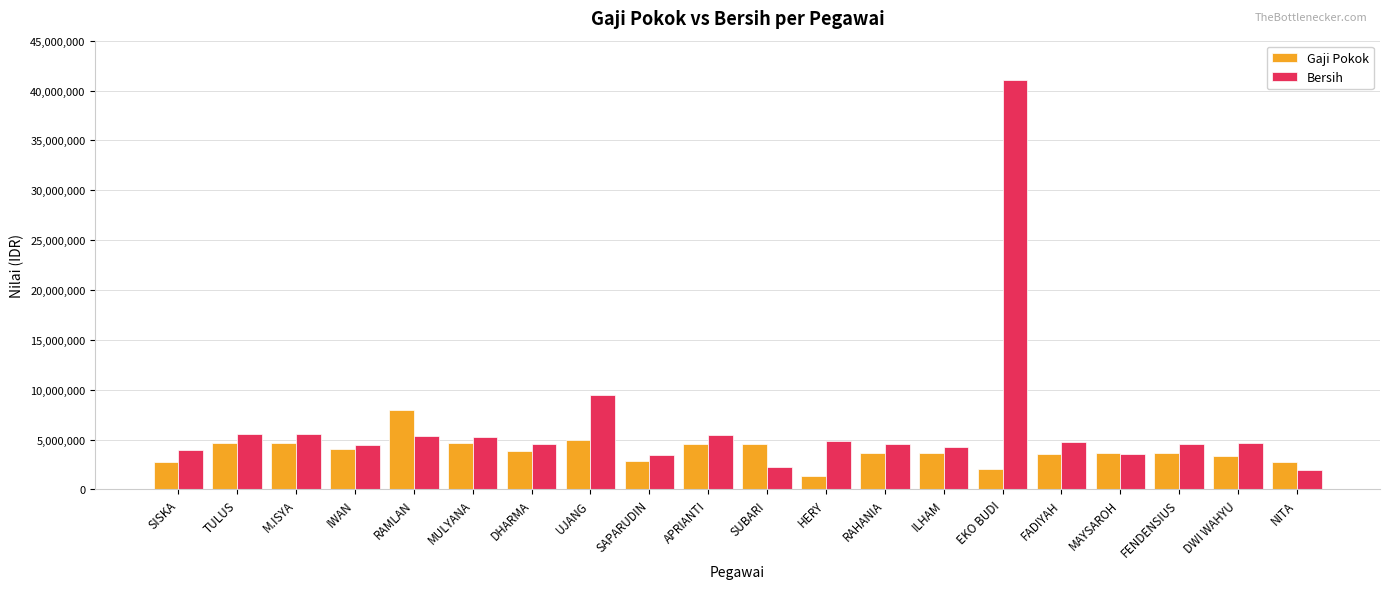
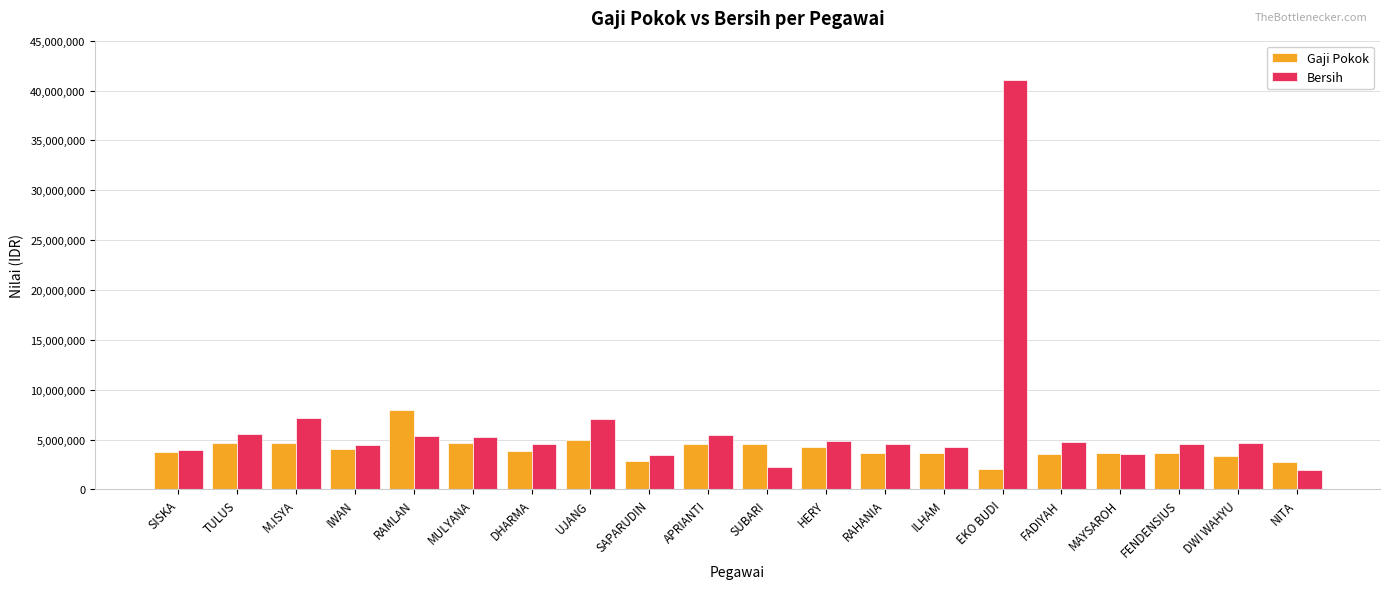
  {
    "Gaji Pokok": {
-     "SISKA": "3,000,000",
+     "SISKA": "4,000,000",
      "TULUS": "5,000,000",
      "M.ISYA": "5,000,000",
      "IWAN": "4,000,000",
      "RAMLAN": "8,000,000",
      "MULYANA": "5,000,000",
      "DHARMA": "4,000,000",
      "UJANG": "5,000,000",
      "SAPARUDIN": "3,000,000",
      "APRIANTI": "5,000,000",
      "SUBARI": "5,000,000",
-     "HERY": "1,000,000",
+     "HERY": "4,000,000",
      "RAHANIA": "4,000,000",
      "ILHAM": "4,000,000",
      "EKO BUDI": "2,000,000",
      "FADIYAH": "4,000,000",
      "MAYSAROH": "4,000,000",
      "FENDENSIUS": "4,000,000",
      "DWI WAHYU": "3,000,000",
      "NITA": "3,000,000"
    },
    "Bersih": {
      "SISKA": "4,000,000",
      "TULUS": "6,000,000",
-     "M.ISYA": "6,000,000",
+     "M.ISYA": "7,000,000",
      "IWAN": "5,000,000",
      "RAMLAN": "5,000,000",
      "MULYANA": "5,000,000",
      "DHARMA": "5,000,000",
-     "UJANG": "9,000,000",
+     "UJANG": "7,000,000",
      "SAPARUDIN": "3,000,000",
      "APRIANTI": "6,000,000",
      "SUBARI": "2,000,000",
      "HERY": "5,000,000",
      "RAHANIA": "5,000,000",
      "ILHAM": "4,000,000",
      "EKO BUDI": "41,000,000",
      "FADIYAH": "5,000,000",
      "MAYSAROH": "4,000,000",
      "FENDENSIUS": "5,000,000",
      "DWI WAHYU": "5,000,000",
      "NITA": "2,000,000"
    }
  }
